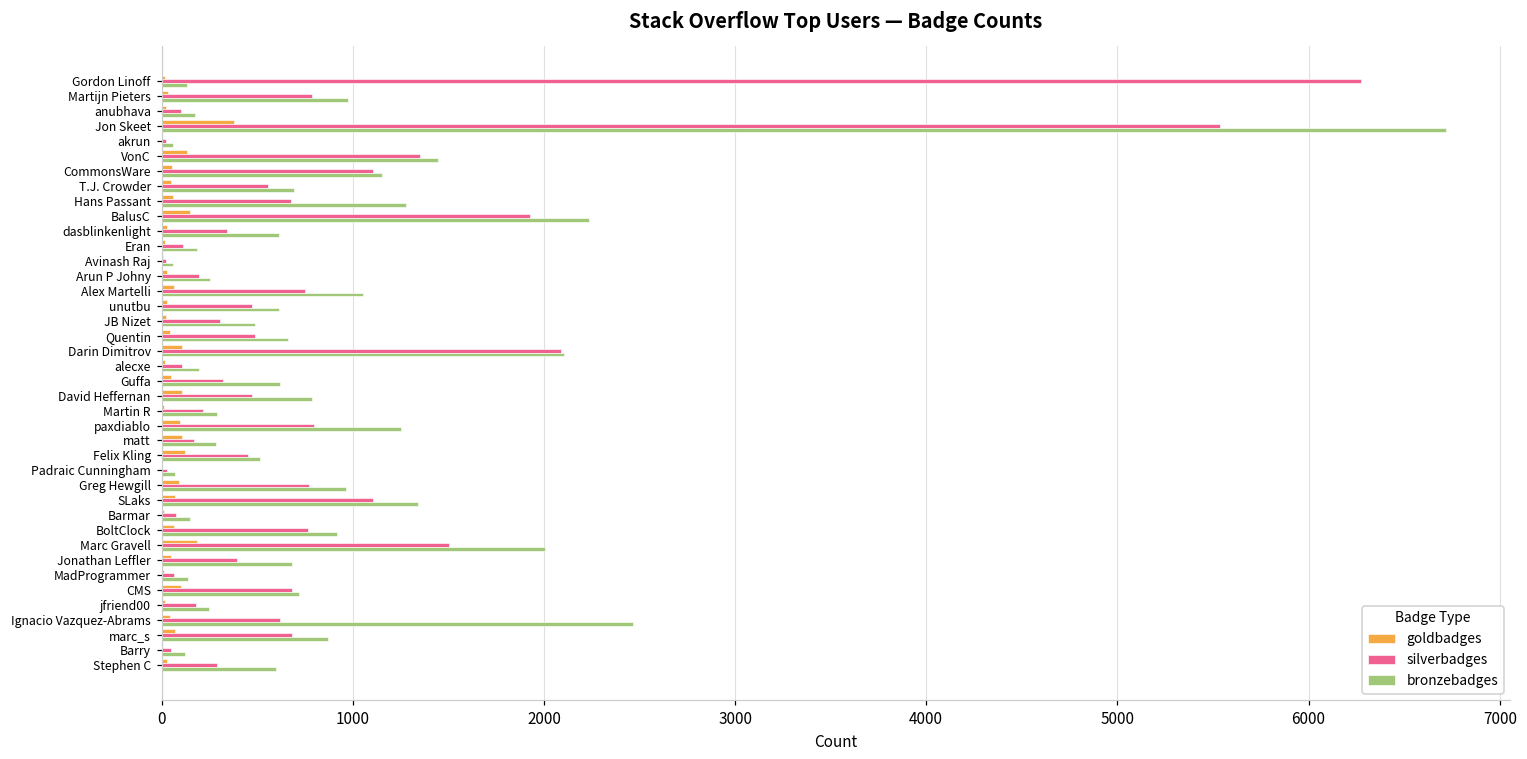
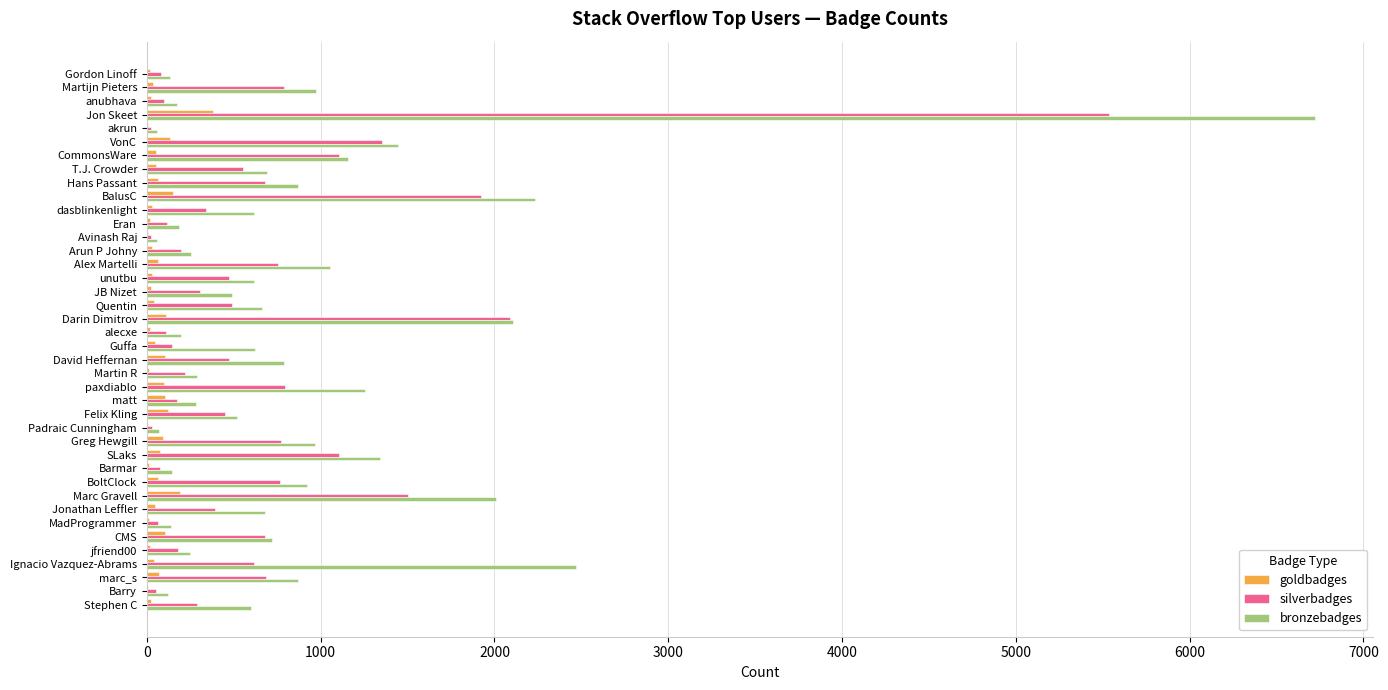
  {
    "goldbadges": {
      "Gordon Linoff": 20,
      "Martijn Pieters": 40,
      "anubhava": 30,
      "Jon Skeet": 380,
      "VonC": 130,
      "CommonsWare": 50,
      "T.J. Crowder": 50,
      "Hans Passant": 60,
      "BalusC": 150,
      "dasblinkenlight": 30,
      "Eran": 20,
      "Arun P Johny": 30,
      "Alex Martelli": 60,
      "unutbu": 30,
      "JB Nizet": 20,
      "Quentin": 40,
      "Darin Dimitrov": 110,
      "alecxe": 20,
      "Guffa": 50,
      "David Heffernan": 110,
      "paxdiablo": 100,
      "matt": 110,
      "Felix Kling": 120,
      "Greg Hewgill": 90,
      "SLaks": 70,
      "Barmar": 20,
      "BoltClock": 70,
      "Marc Gravell": 190,
      "Jonathan Leffler": 50,
      "CMS": 100,
      "jfriend00": 20,
      "Ignacio Vazquez-Abrams": 40,
      "marc_s": 70,
      "Stephen C": 30
    },
    "silverbadges": {
-     "Gordon Linoff": 6270,
+     "Gordon Linoff": 80,
      "Martijn Pieters": 790,
      "anubhava": 100,
      "Jon Skeet": 5540,
      "akrun": 30,
      "VonC": 1350,
      "CommonsWare": 1100,
      "T.J. Crowder": 560,
      "Hans Passant": 680,
      "BalusC": 1930,
      "dasblinkenlight": 340,
      "Eran": 110,
      "Avinash Raj": 30,
      "Arun P Johny": 190,
      "Alex Martelli": 750,
      "unutbu": 470,
      "JB Nizet": 310,
      "Quentin": 490,
      "Darin Dimitrov": 2090,
      "alecxe": 110,
-     "Guffa": 320,
+     "Guffa": 150,
      "David Heffernan": 470,
      "Martin R": 220,
      "paxdiablo": 800,
      "matt": 170,
      "Felix Kling": 450,
      "Padraic Cunningham": 30,
      "Greg Hewgill": 770,
      "SLaks": 1110,
      "Barmar": 80,
      "BoltClock": 760,
      "Marc Gravell": 1500,
      "Jonathan Leffler": 400,
      "MadProgrammer": 70,
      "CMS": 680,
      "jfriend00": 180,
      "Ignacio Vazquez-Abrams": 620,
      "marc_s": 690,
      "Barry": 50,
      "Stephen C": 290
    },
    "bronzebadges": {
      "Gordon Linoff": 130,
      "Martijn Pieters": 980,
      "anubhava": 170,
      "Jon Skeet": 6720,
      "akrun": 60,
      "VonC": 1450,
      "CommonsWare": 1160,
      "T.J. Crowder": 690,
-     "Hans Passant": 1280,
+     "Hans Passant": 870,
      "BalusC": 2240,
      "dasblinkenlight": 620,
      "Eran": 190,
      "Avinash Raj": 60,
      "Arun P Johny": 250,
      "Alex Martelli": 1060,
      "unutbu": 620,
      "JB Nizet": 490,
      "Quentin": 660,
      "Darin Dimitrov": 2110,
      "alecxe": 190,
      "Guffa": 620,
      "David Heffernan": 790,
      "Martin R": 290,
      "paxdiablo": 1250,
      "matt": 280,
      "Felix Kling": 520,
      "Padraic Cunningham": 70,
      "Greg Hewgill": 970,
      "SLaks": 1340,
      "Barmar": 150,
      "BoltClock": 920,
      "Marc Gravell": 2010,
      "Jonathan Leffler": 680,
      "MadProgrammer": 140,
      "CMS": 720,
      "jfriend00": 250,
      "Ignacio Vazquez-Abrams": 2470,
      "marc_s": 870,
      "Barry": 120,
      "Stephen C": 600
    }
  }
